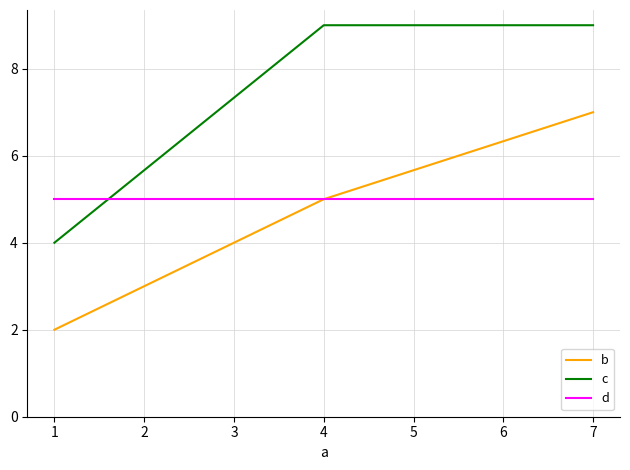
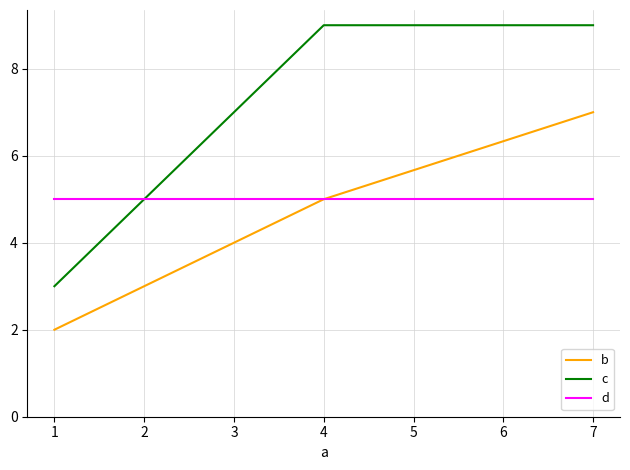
  {
    "b": {
      "1": 2,
      "7": 7
    },
    "c": {
-     "1": 4,
+     "1": 3,
      "4": 9,
      "7": 9
    },
    "d": {
      "1": 5,
      "7": 5
    }
  }
